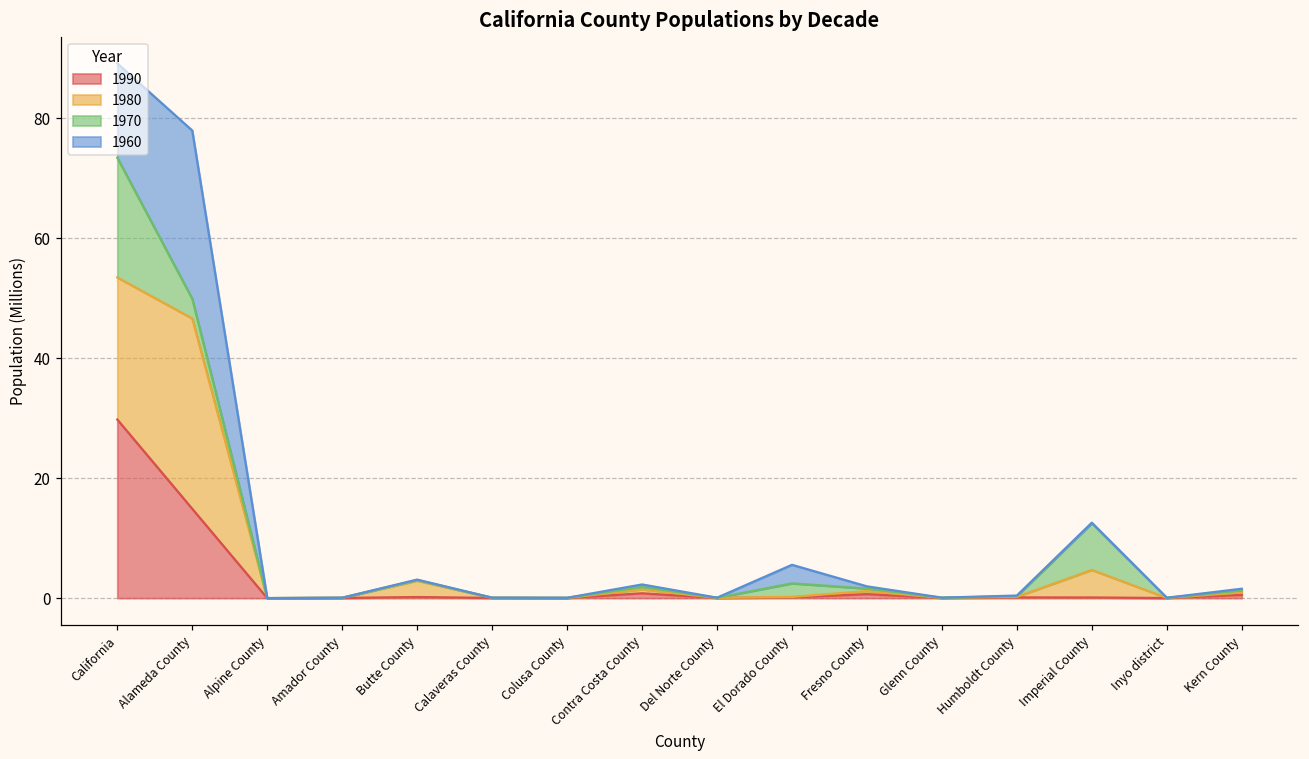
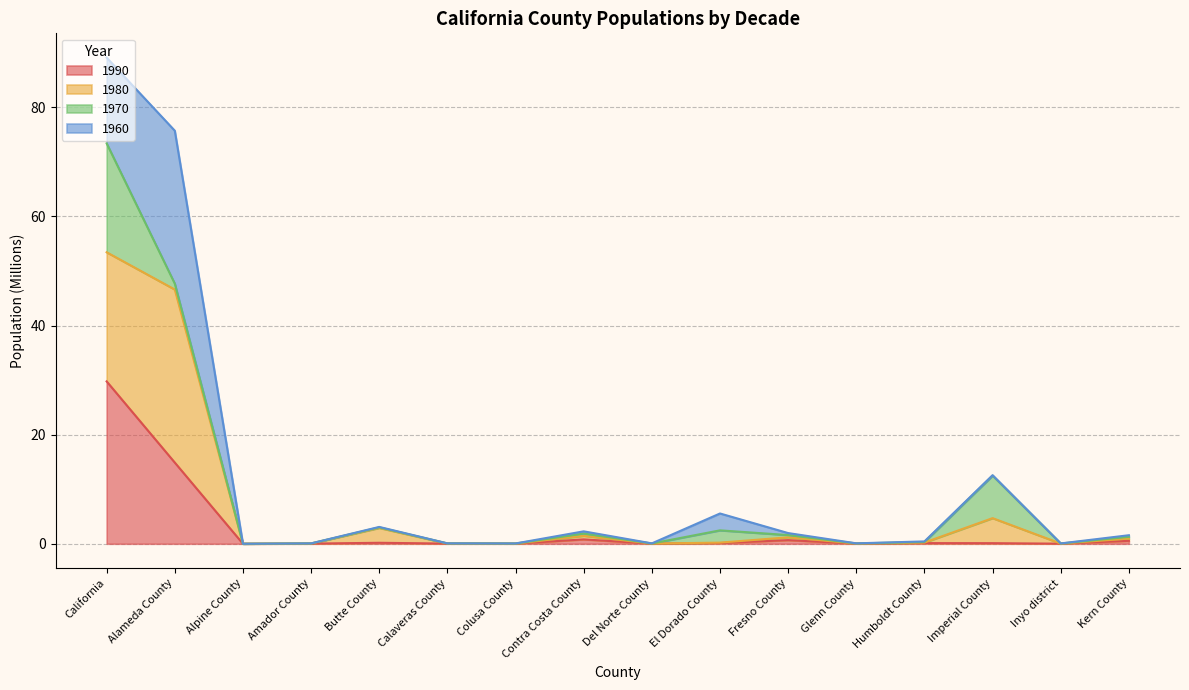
  {
    "1990": {
      "California": 30,
      "Alameda County": 15,
      "Butte County": 0,
      "Contra Costa County": 1,
      "Fresno County": 1,
      "Imperial County": 0
    },
    "1980": {
      "California": 24,
      "Alameda County": 32,
      "Imperial County": 5
    },
    "1970": {
      "California": 20,
-     "Alameda County": 3,
+     "Alameda County": 1,
      "El Dorado County": 2
    },
    "1960": {
      "Alameda County": 28,
      "El Dorado County": 3
    }
  }
